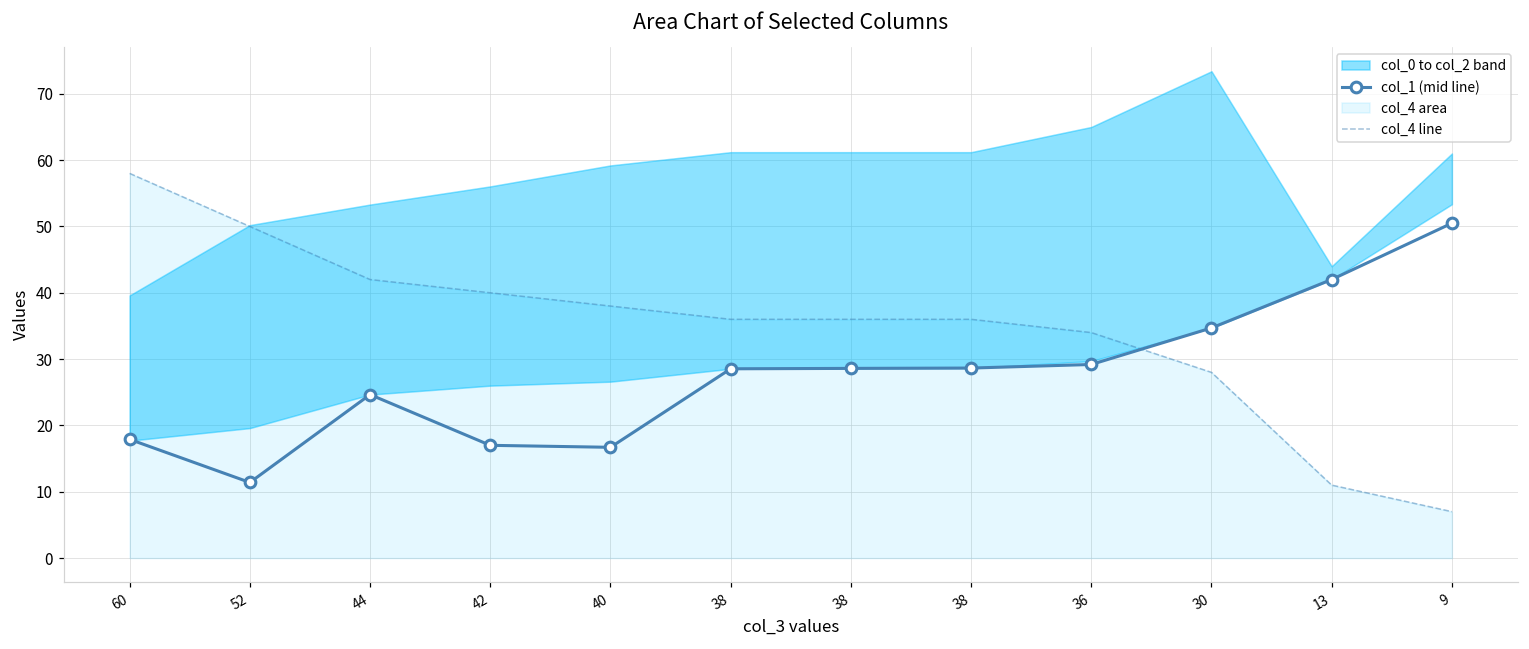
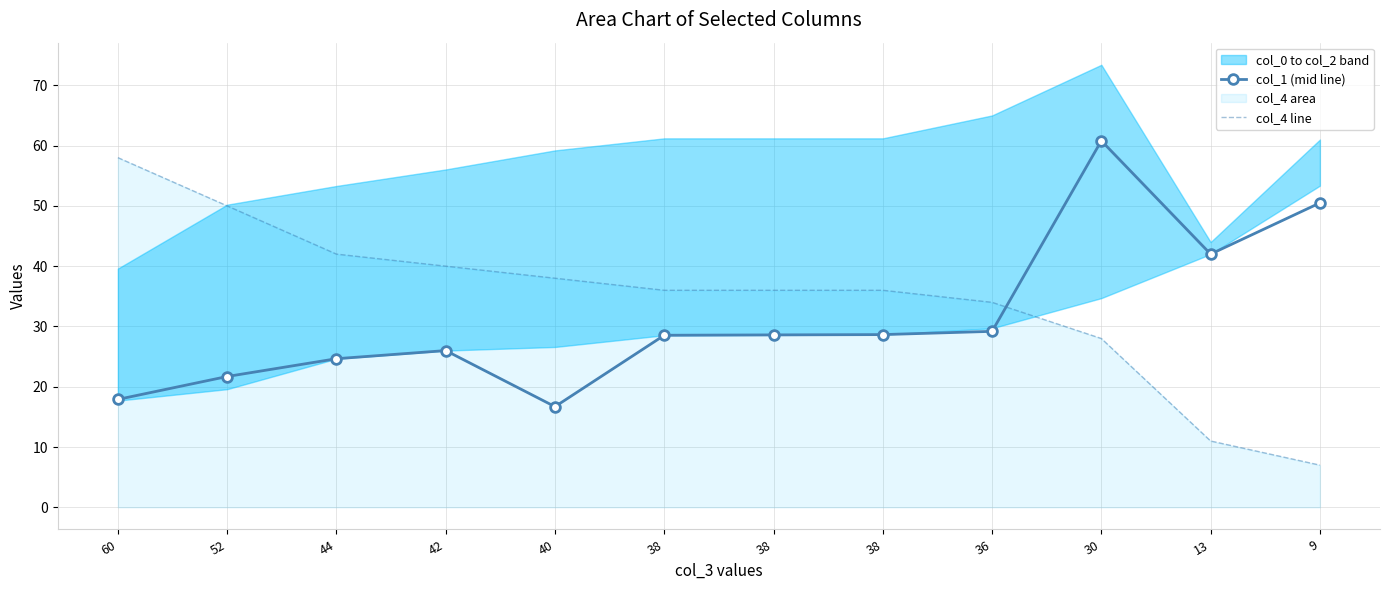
  {
    "col_1 (mid line)": {
      "60": 18,
-     "52": 11,
+     "52": 22,
      "44": 25,
-     "42": 17,
+     "42": 26,
      "40": 17,
      "36": 29,
-     "30": 35,
+     "30": 61,
      "13": 42,
      "9": 50
    }
  }
